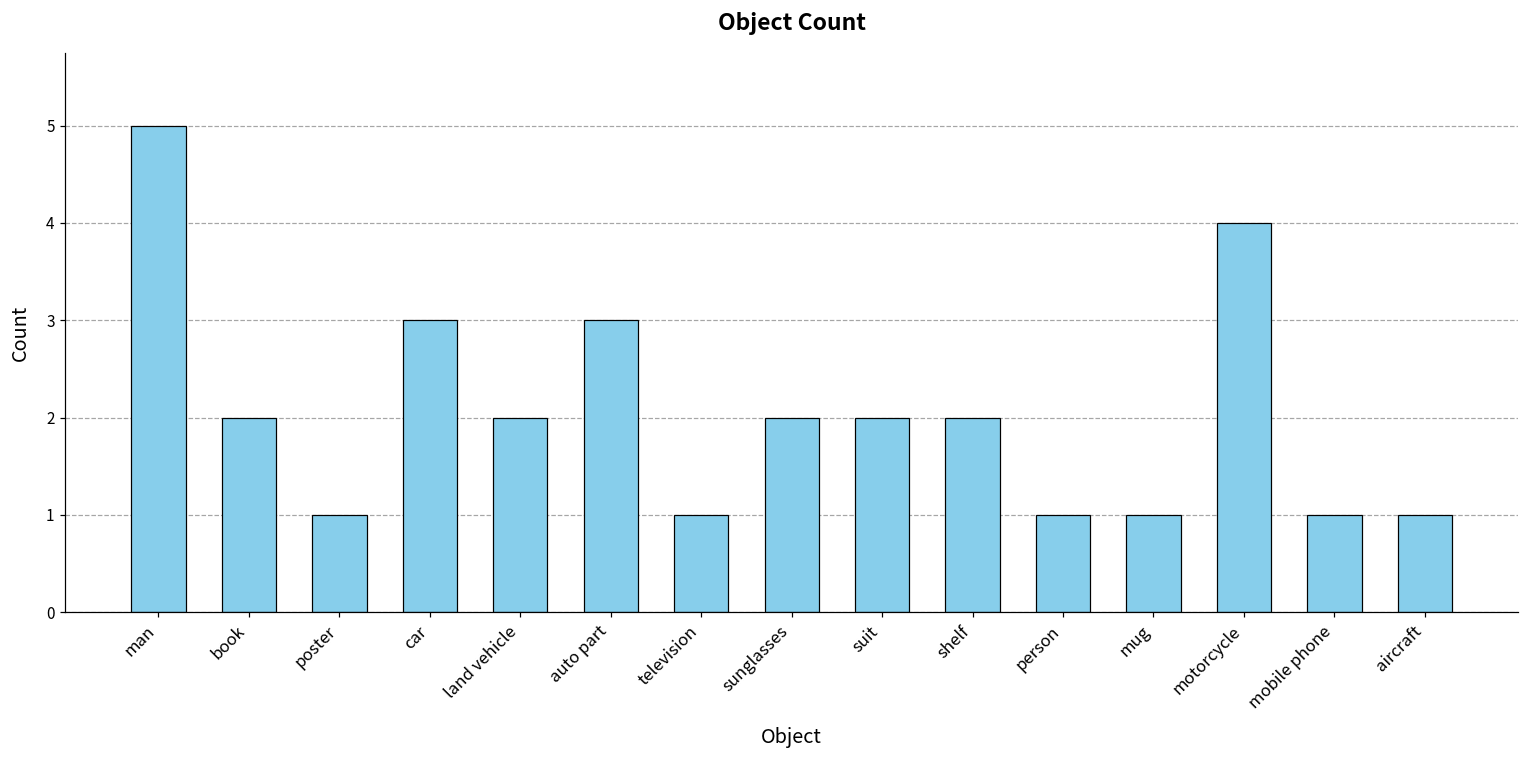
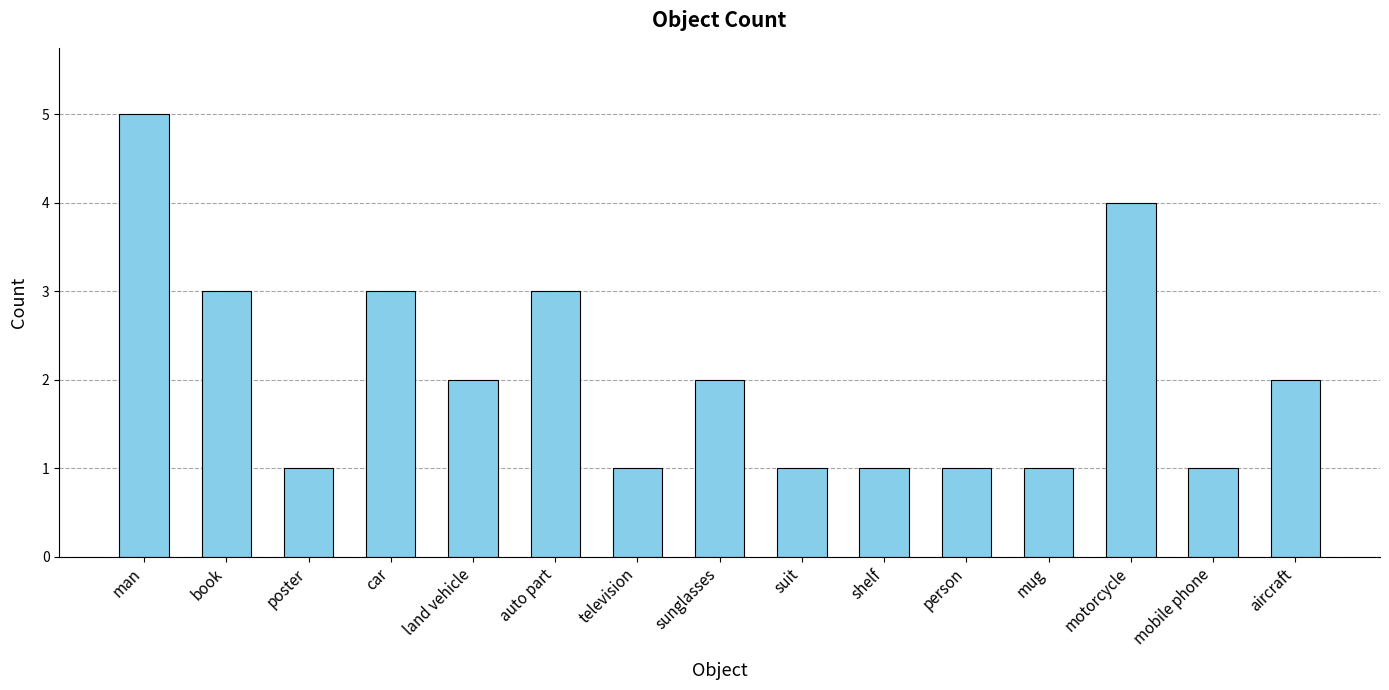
  {
    "man": 5,
-   "book": 2,
+   "book": 3,
    "poster": 1,
    "car": 3,
    "land vehicle": 2,
    "auto part": 3,
    "television": 1,
    "sunglasses": 2,
-   "suit": 2,
-   "shelf": 2,
+   "suit": 1,
+   "shelf": 1,
    "person": 1,
    "mug": 1,
    "motorcycle": 4,
    "mobile phone": 1,
-   "aircraft": 1
+   "aircraft": 2
  }
